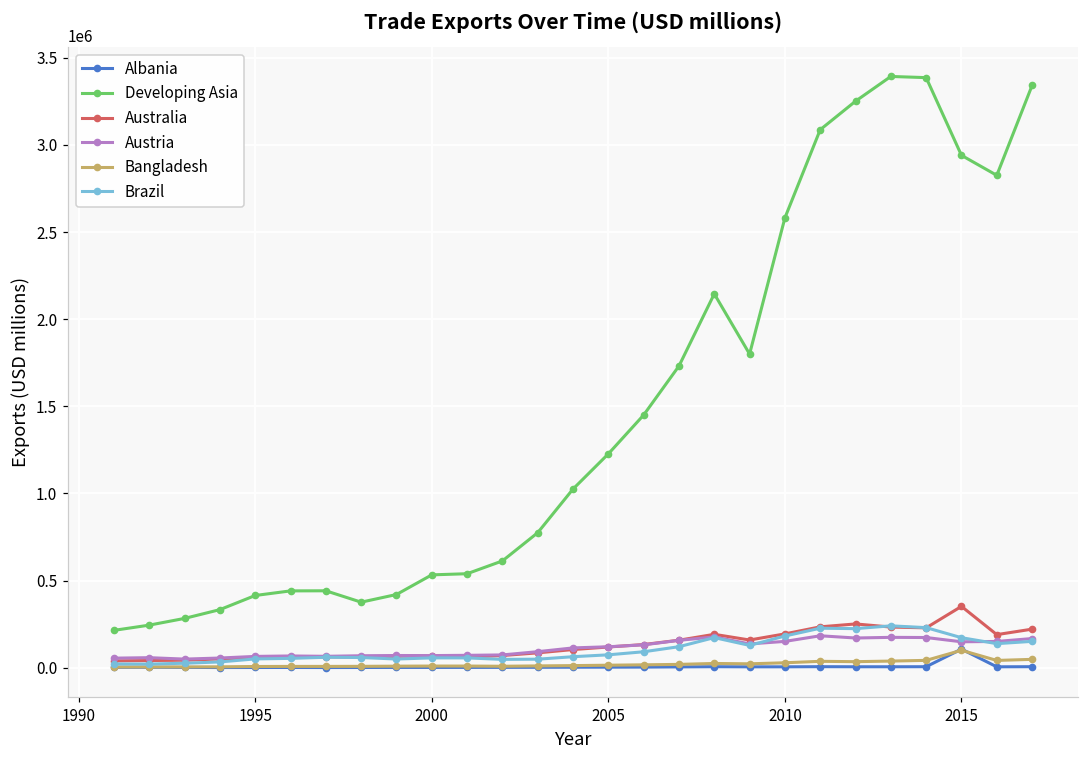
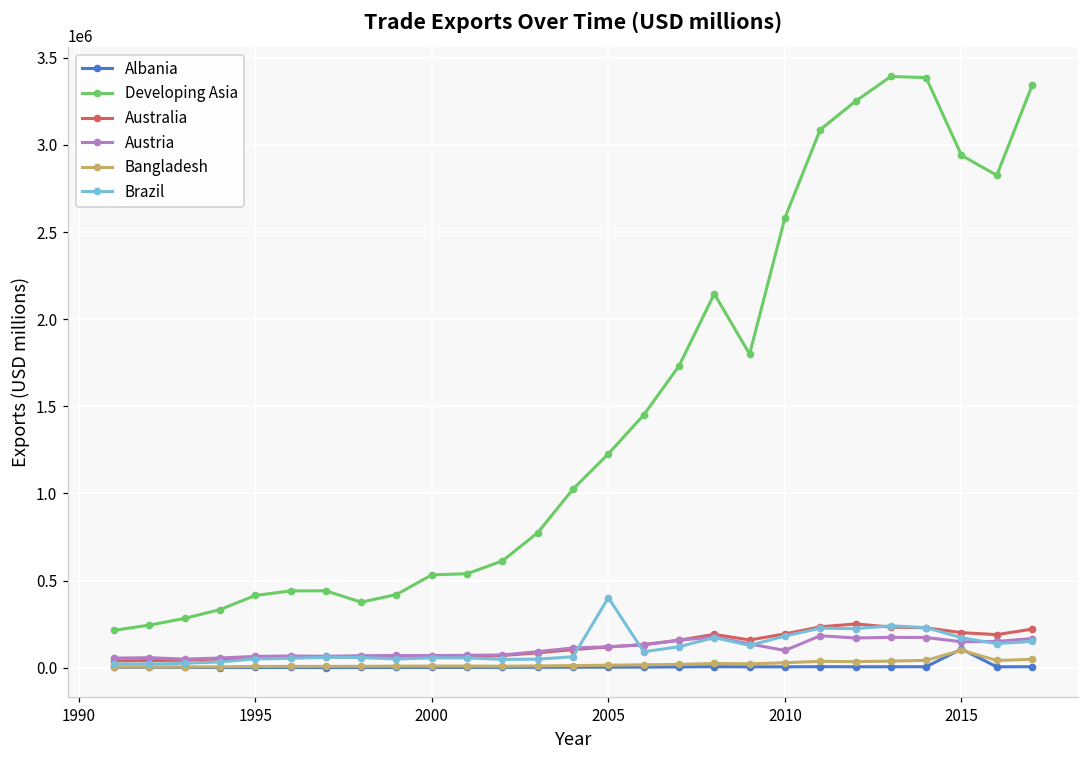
  {
    "Albania": {
      "2010": 0
    },
    "Developing Asia": {
      "1995": 410000,
      "2000": 530000,
      "2005": 1230000,
      "2010": 2580000,
      "2015": 2940000
    },
    "Australia": {
-     "2015": 350000
+     "2015": 200000
    },
    "Austria": {
-     "2010": 150000,
+     "2010": 100000,
      "2015": 150000
    },
    "Bangladesh": {
      "2010": 30000
    },
    "Brazil": {
-     "2005": 70000,
+     "2005": 400000,
      "2015": 170000
    }
  }
